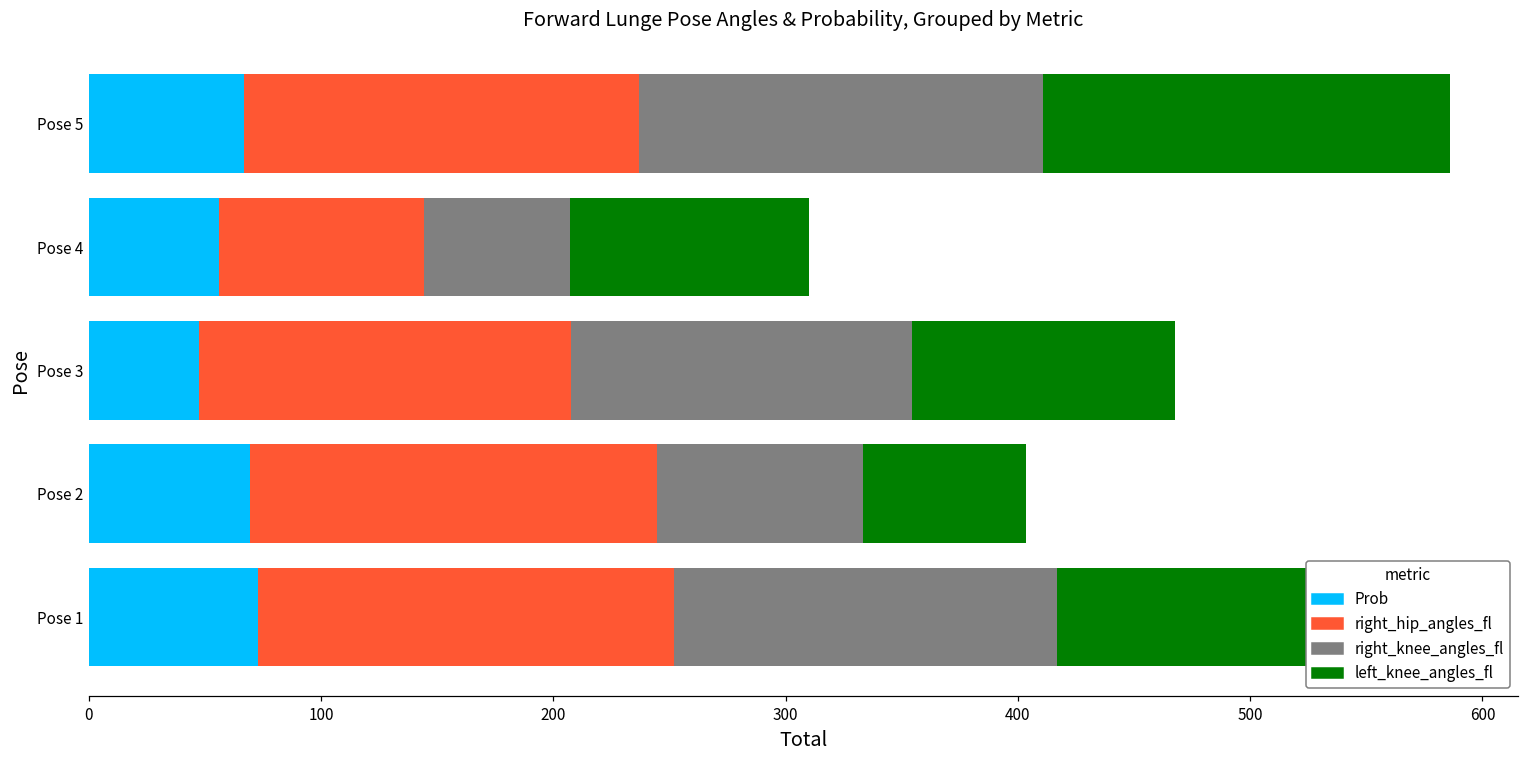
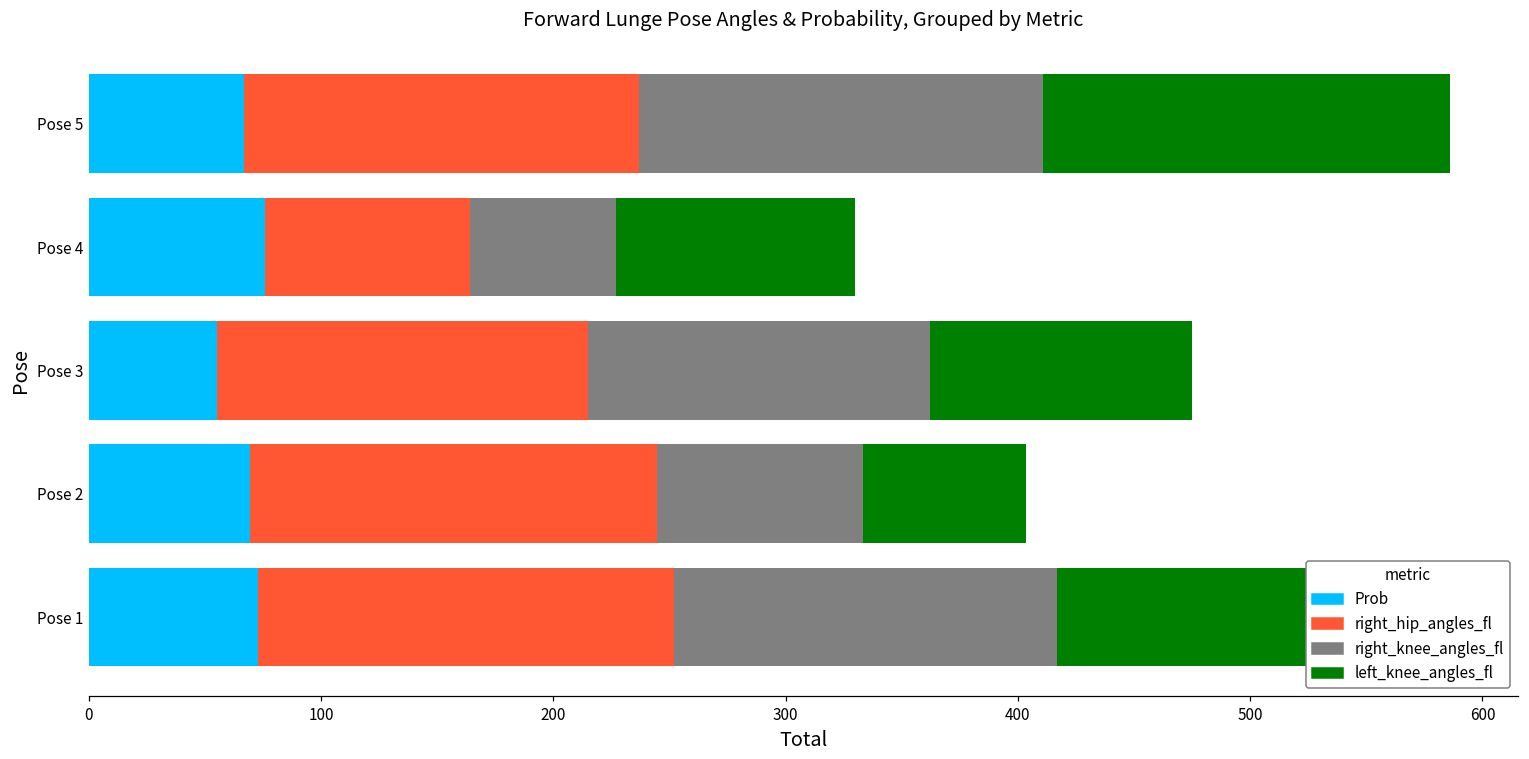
  {
    "Prob": {
      "Pose 5": 67,
-     "Pose 4": 56,
-     "Pose 3": 48,
+     "Pose 4": 76,
+     "Pose 3": 55,
      "Pose 2": 69,
      "Pose 1": 73
    },
    "right_hip_angles_fl": {
      "Pose 5": 170,
      "Pose 4": 88,
      "Pose 3": 160,
      "Pose 2": 175,
      "Pose 1": 179
    },
    "right_knee_angles_fl": {
      "Pose 5": 174,
      "Pose 4": 63,
      "Pose 3": 147,
      "Pose 2": 89,
      "Pose 1": 165
    },
    "left_knee_angles_fl": {
      "Pose 5": 175,
      "Pose 4": 103,
      "Pose 3": 113,
      "Pose 2": 70
    }
  }
